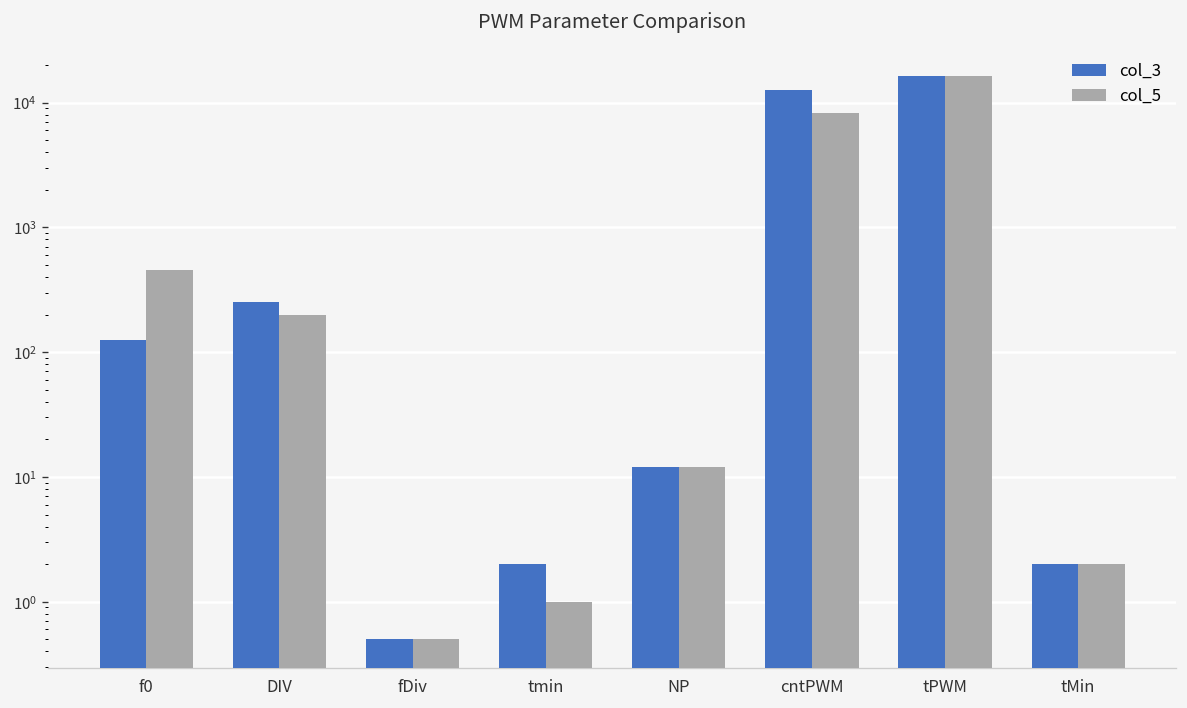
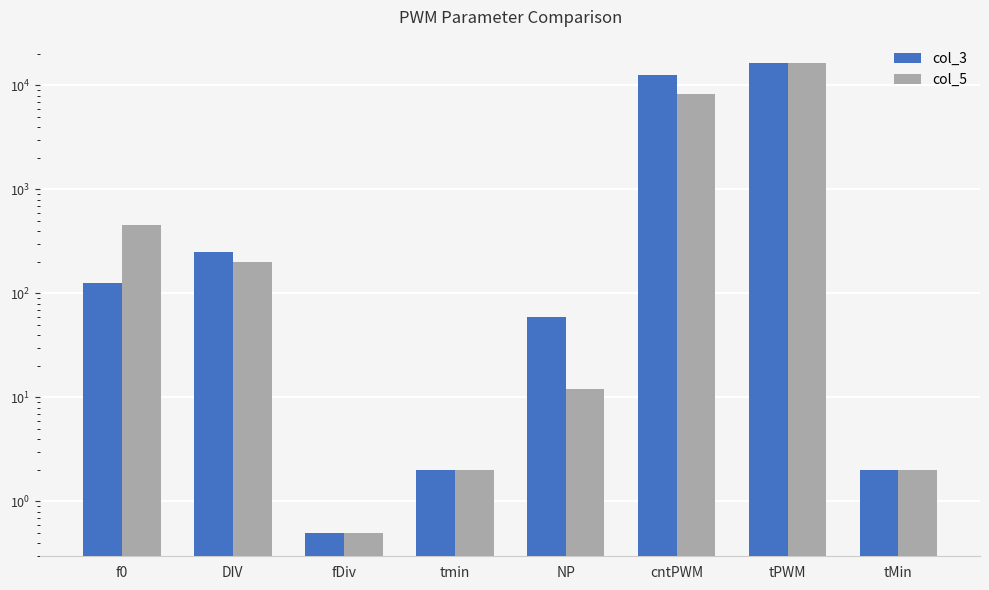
  {
    "col_3": {
      "f0": 130,
      "DIV": 250,
      "fDiv": 0.5,
      "tmin": 2,
-     "NP": 12,
+     "NP": 60,
      "cntPWM": 13000,
      "tPWM": 16000,
      "tMin": 2
    },
    "col_5": {
      "f0": 500,
      "DIV": 200,
      "fDiv": 0.5,
-     "tmin": 1,
+     "tmin": 2,
      "NP": 12,
      "cntPWM": 8000,
      "tPWM": 16000,
      "tMin": 2
    }
  }
